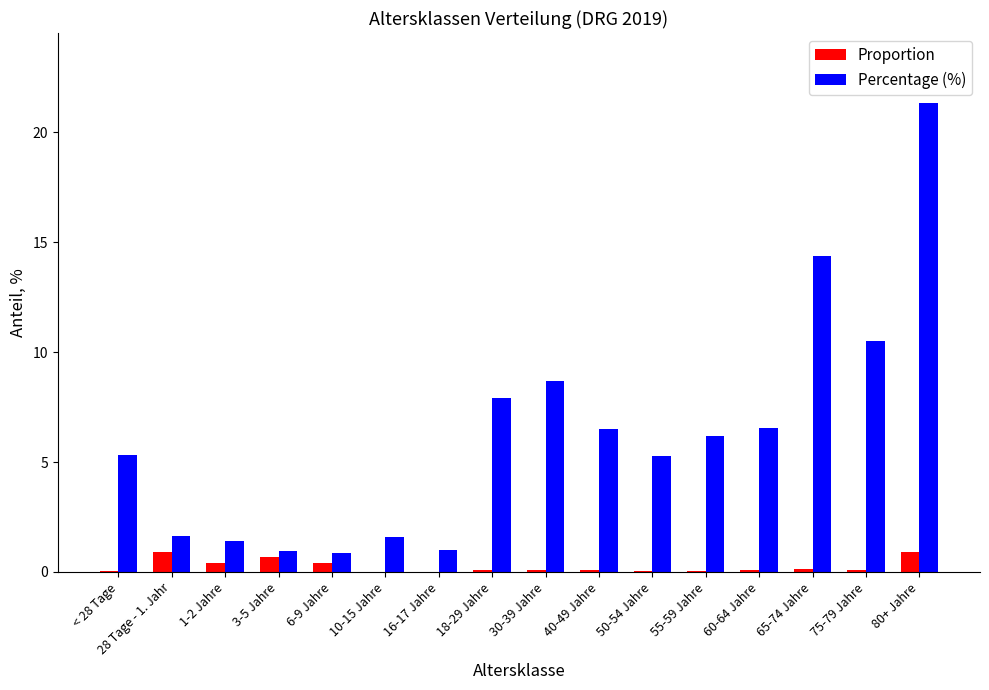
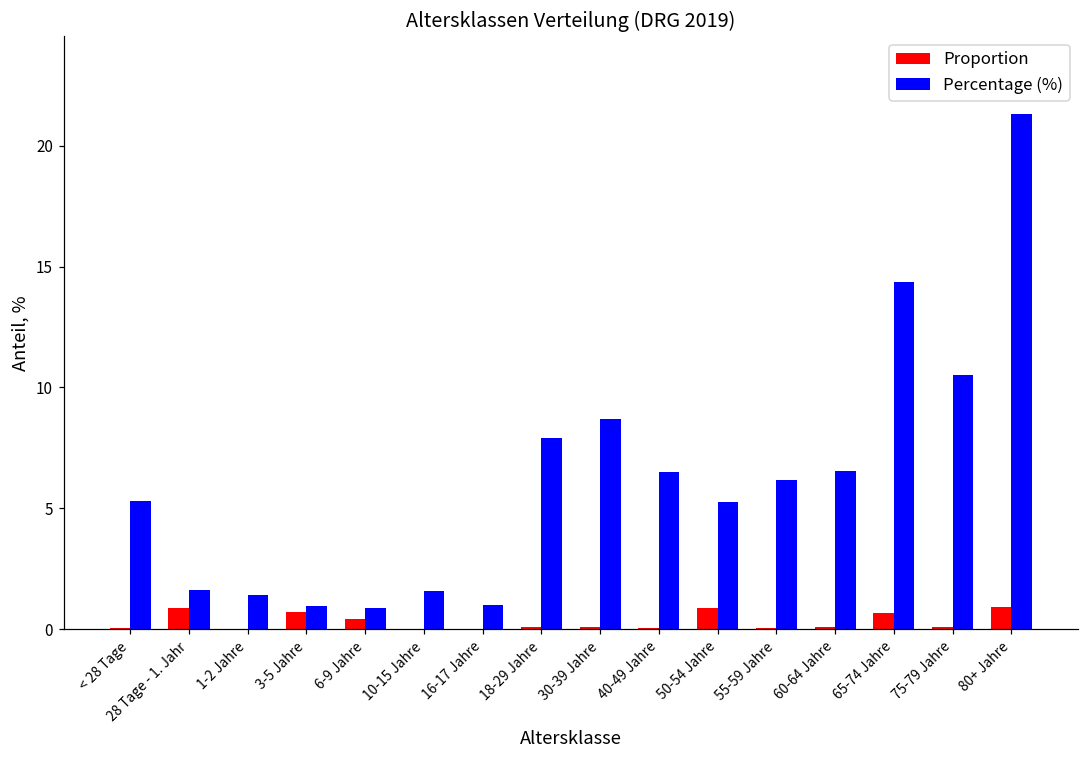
  {
    "Proportion": {
      "28 Tage - 1. Jahr": 0.9,
-     "1-2 Jahre": 0.4,
+     "1-2 Jahre": 0.0,
      "3-5 Jahre": 0.7,
      "6-9 Jahre": 0.4,
-     "50-54 Jahre": 0.1,
-     "65-74 Jahre": 0.1,
+     "50-54 Jahre": 0.9,
+     "65-74 Jahre": 0.7,
      "80+ Jahre": 0.9
    },
    "Percentage (%)": {
      "< 28 Tage": 5.3,
      "28 Tage - 1. Jahr": 1.6,
      "1-2 Jahre": 1.4,
      "3-5 Jahre": 0.9,
      "6-9 Jahre": 0.9,
      "10-15 Jahre": 1.6,
      "16-17 Jahre": 1.0,
      "18-29 Jahre": 7.9,
      "30-39 Jahre": 8.7,
      "40-49 Jahre": 6.5,
      "50-54 Jahre": 5.3,
      "55-59 Jahre": 6.2,
      "60-64 Jahre": 6.5,
      "65-74 Jahre": 14.4,
      "75-79 Jahre": 10.5,
      "80+ Jahre": 21.3
    }
  }
